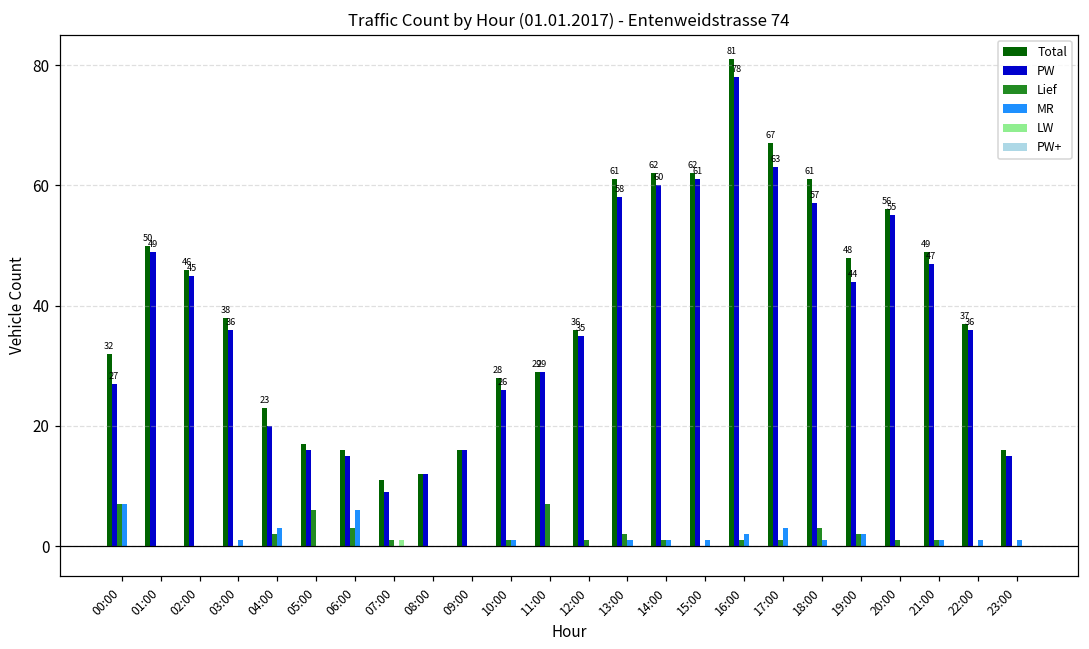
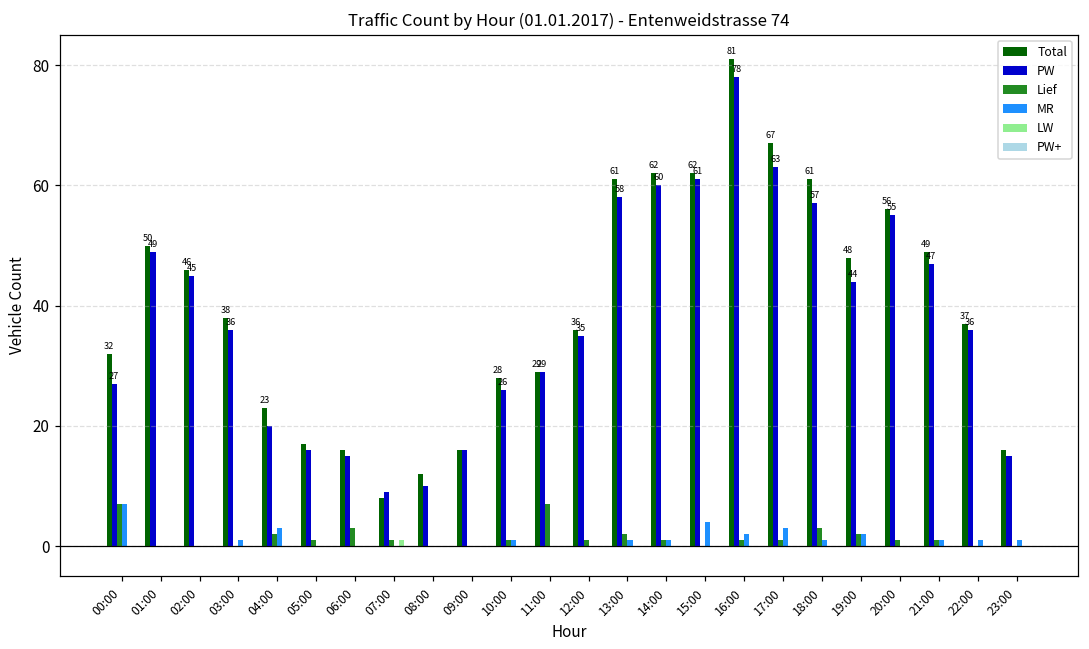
  {
    "Total": {
      "05:00": 17,
      "06:00": 16,
-     "07:00": 11,
+     "07:00": 8,
      "08:00": 12,
      "09:00": 16,
      "23:00": 16
    },
    "PW": {
      "04:00": 20,
      "05:00": 16,
      "06:00": 15,
      "07:00": 9,
-     "08:00": 12,
+     "08:00": 10,
      "09:00": 16,
      "23:00": 15
    },
    "Lief": {
      "00:00": 7,
      "01:00": 0,
      "02:00": 0,
      "03:00": 0,
      "04:00": 2,
-     "05:00": 6,
+     "05:00": 1,
      "06:00": 3,
      "07:00": 1,
      "08:00": 0,
      "09:00": 0,
      "10:00": 1,
      "11:00": 7,
      "12:00": 1,
      "13:00": 2,
      "14:00": 1,
      "15:00": 0,
      "16:00": 1,
      "17:00": 1,
      "18:00": 3,
      "19:00": 2,
      "20:00": 1,
      "21:00": 1,
      "22:00": 0,
      "23:00": 0
    },
    "MR": {
      "00:00": 7,
      "01:00": 0,
      "02:00": 0,
      "03:00": 1,
      "04:00": 3,
      "05:00": 0,
-     "06:00": 6,
+     "06:00": 0,
      "07:00": 0,
      "08:00": 0,
      "09:00": 0,
      "10:00": 1,
      "11:00": 0,
      "12:00": 0,
      "13:00": 1,
      "14:00": 1,
-     "15:00": 1,
+     "15:00": 4,
      "16:00": 2,
      "17:00": 3,
      "18:00": 1,
      "19:00": 2,
      "20:00": 0,
      "21:00": 1,
      "22:00": 1,
      "23:00": 1
    },
    "LW": {
      "00:00": 0,
      "01:00": 0,
      "02:00": 0,
      "03:00": 0,
      "04:00": 0,
      "05:00": 0,
      "06:00": 0,
      "07:00": 1,
      "08:00": 0,
      "09:00": 0,
      "10:00": 0,
      "11:00": 0,
      "12:00": 0,
      "13:00": 0,
      "14:00": 0,
      "15:00": 0,
      "16:00": 0,
      "17:00": 0,
      "18:00": 0,
      "19:00": 0,
      "20:00": 0,
      "21:00": 0,
      "22:00": 0,
      "23:00": 0
    },
    "PW+": {
      "00:00": 0,
      "01:00": 0,
      "02:00": 0,
      "03:00": 0,
      "04:00": 0,
      "05:00": 0,
      "06:00": 0,
      "07:00": 0,
      "08:00": 0,
      "09:00": 0,
      "10:00": 0,
      "11:00": 0,
      "12:00": 0,
      "13:00": 0,
      "14:00": 0,
      "15:00": 0,
      "16:00": 0,
      "17:00": 0,
      "18:00": 0,
      "19:00": 0,
      "20:00": 0,
      "21:00": 0,
      "22:00": 0,
      "23:00": 0
    }
  }
